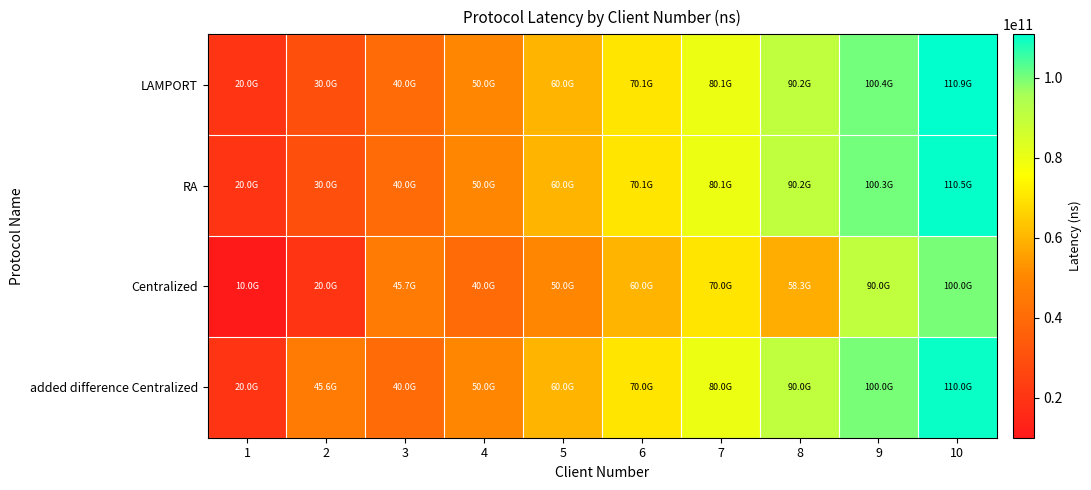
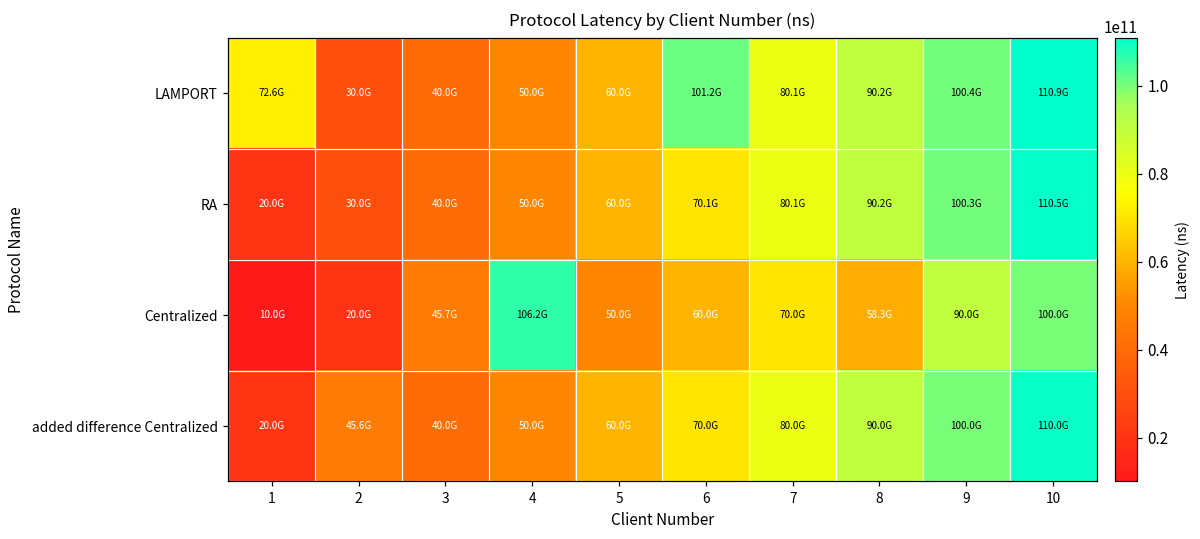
  {
    "LAMPORT": {
-     "1": "20.0G",
+     "1": "72.6G",
      "2": "30.0G",
      "3": "40.0G",
      "4": "50.0G",
      "5": "60.0G",
-     "6": "70.1G",
+     "6": "101.2G",
      "7": "80.1G",
      "8": "90.2G",
      "9": "100.4G",
      "10": "110.9G"
    },
    "RA": {
      "1": "20.0G",
      "2": "30.0G",
      "3": "40.0G",
      "4": "50.0G",
      "5": "60.0G",
      "6": "70.1G",
      "7": "80.1G",
      "8": "90.2G",
      "9": "100.3G",
      "10": "110.5G"
    },
    "Centralized": {
      "1": "10.0G",
      "2": "20.0G",
      "3": "45.7G",
-     "4": "40.0G",
+     "4": "106.2G",
      "5": "50.0G",
      "6": "60.0G",
      "7": "70.0G",
      "8": "58.3G",
      "9": "90.0G",
      "10": "100.0G"
    },
    "added difference Centralized": {
      "1": "20.0G",
      "2": "45.6G",
      "3": "40.0G",
      "4": "50.0G",
      "5": "60.0G",
      "6": "70.0G",
      "7": "80.0G",
      "8": "90.0G",
      "9": "100.0G",
      "10": "110.0G"
    }
  }
